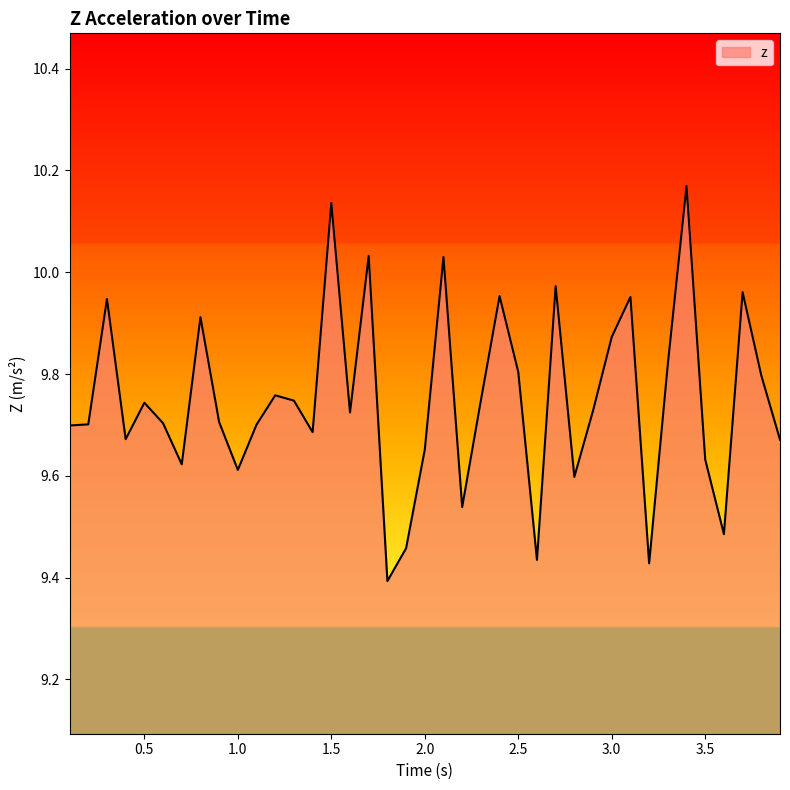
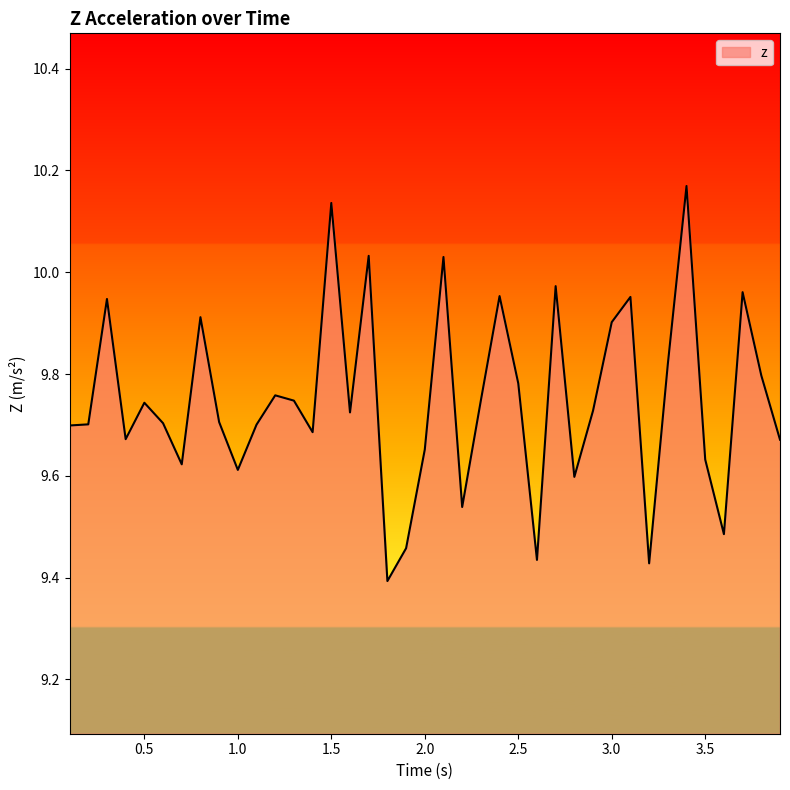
  {
    "0.5": 9.74,
    "1.0": 9.61,
    "1.5": 10.14,
    "2.0": 9.65,
-   "2.5": 9.80,
-   "3.0": 9.87,
+   "2.5": 9.78,
+   "3.0": 9.90,
    "3.5": 9.63
  }
